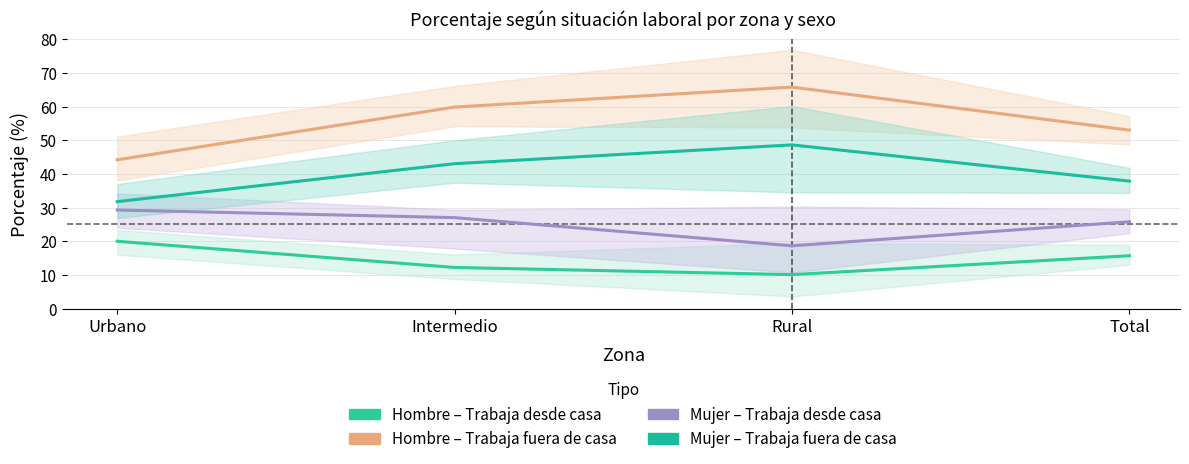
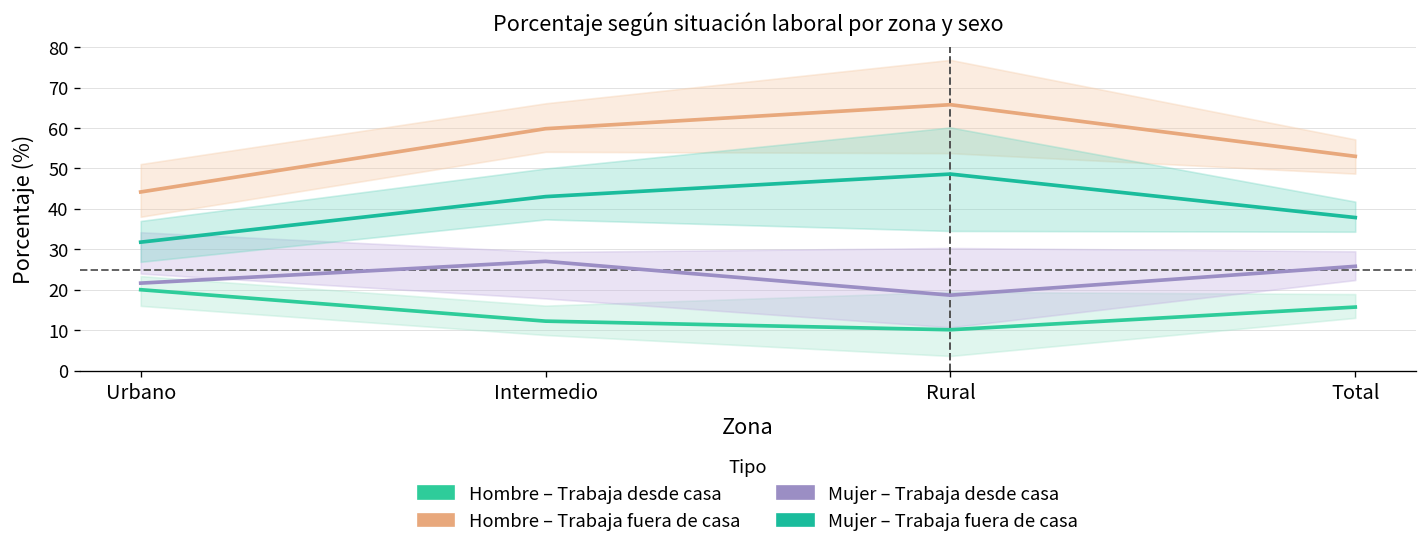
  {
    "Mujer – Trabaja desde casa": {
-     "Urbano": 29,
+     "Urbano": 22,
      "Intermedio": 27,
      "Rural": 19,
      "Total": 26
    }
  }
